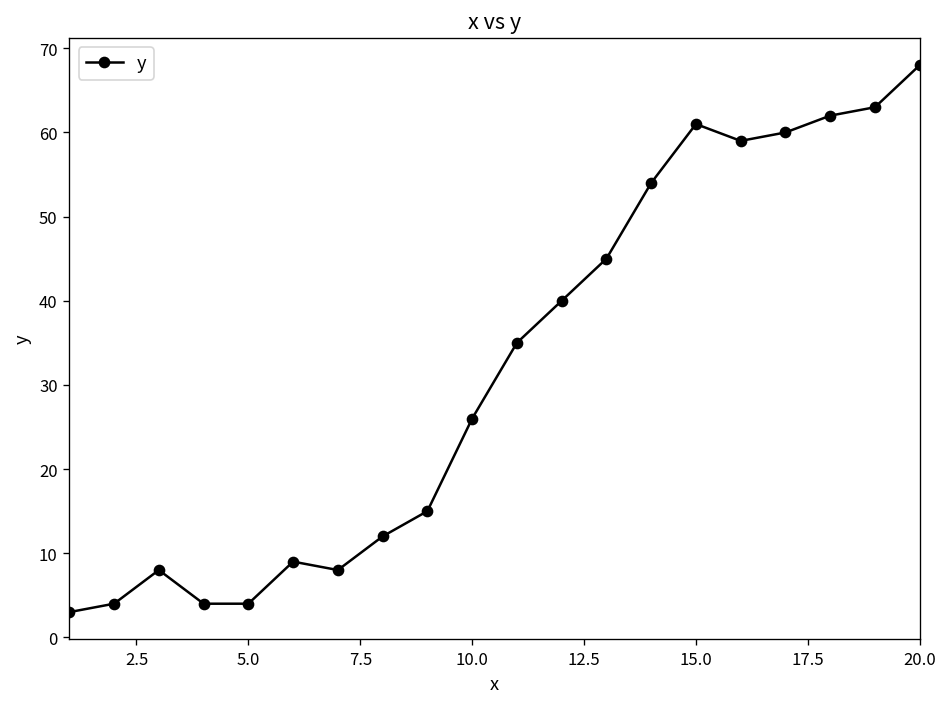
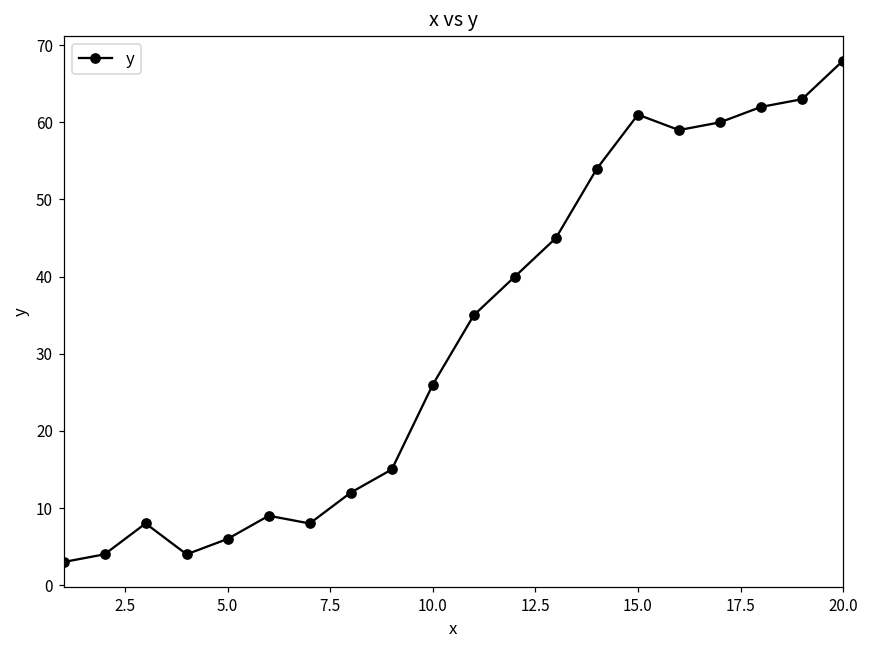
  {
-   "5.0": 4,
+   "5.0": 6,
    "10.0": 26,
    "15.0": 61,
    "20.0": 68
  }
